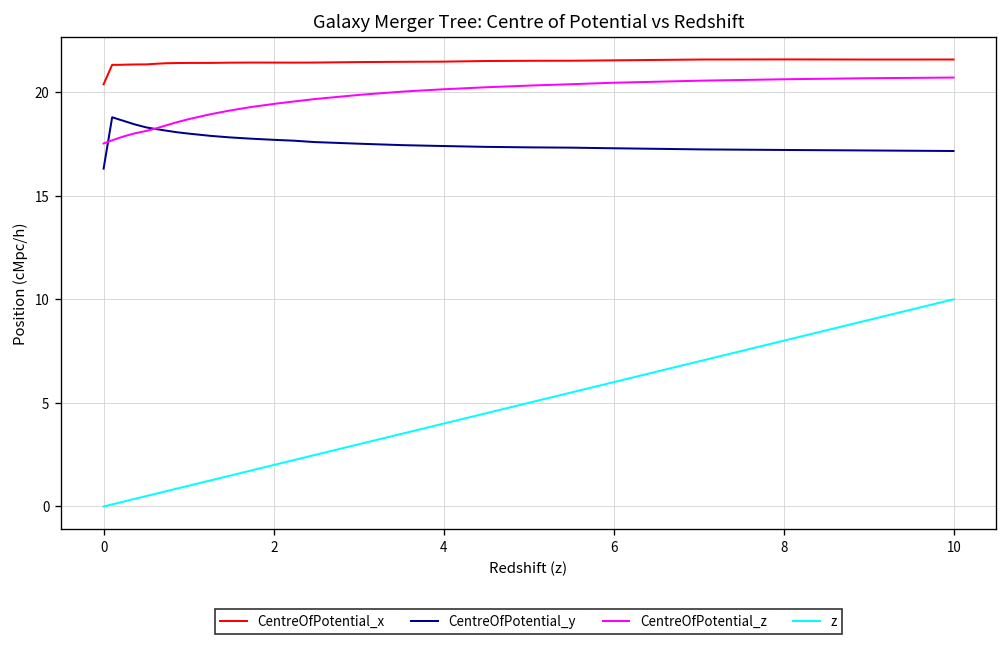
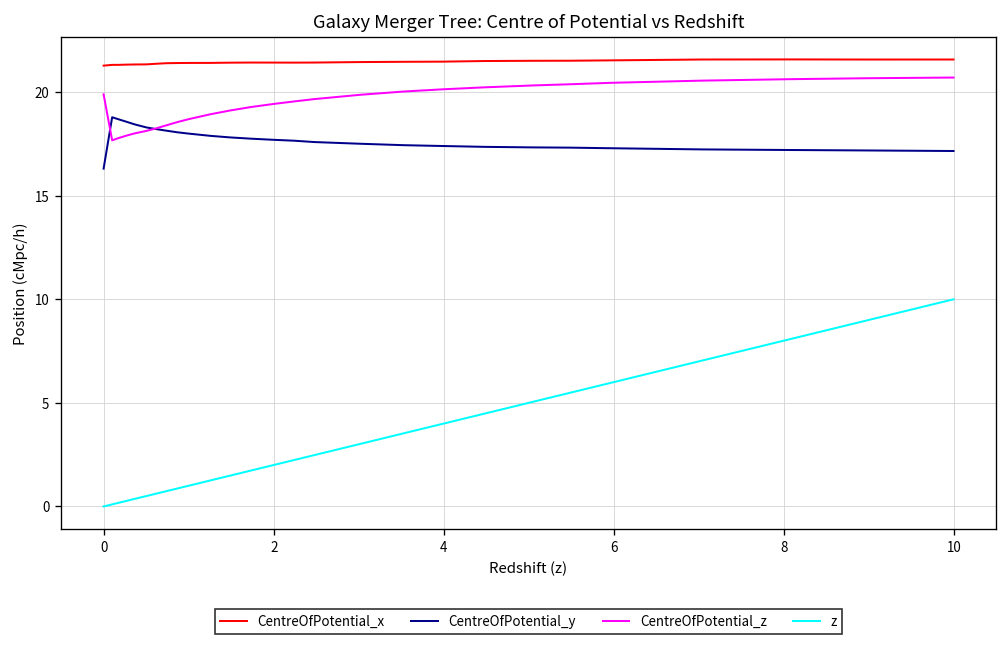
  {
    "CentreOfPotential_x": {
-     "0": 20.4
+     "0": 21.3
    },
    "CentreOfPotential_y": {
      "0": 16.3
    },
    "CentreOfPotential_z": {
-     "0": 17.5
+     "0": 19.9
    },
    "z": {
      "0": 0.0
    }
  }
